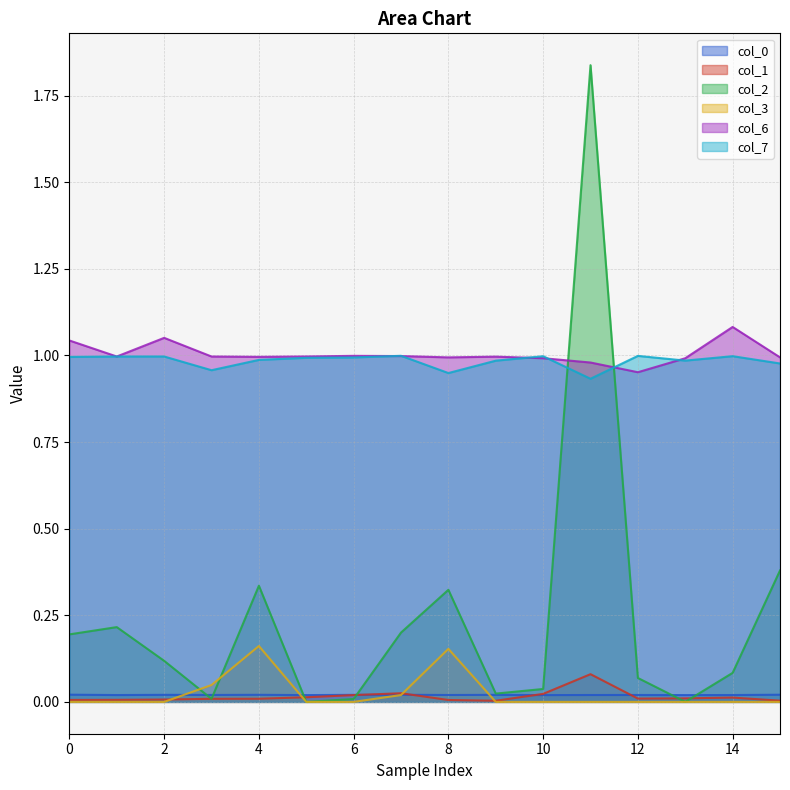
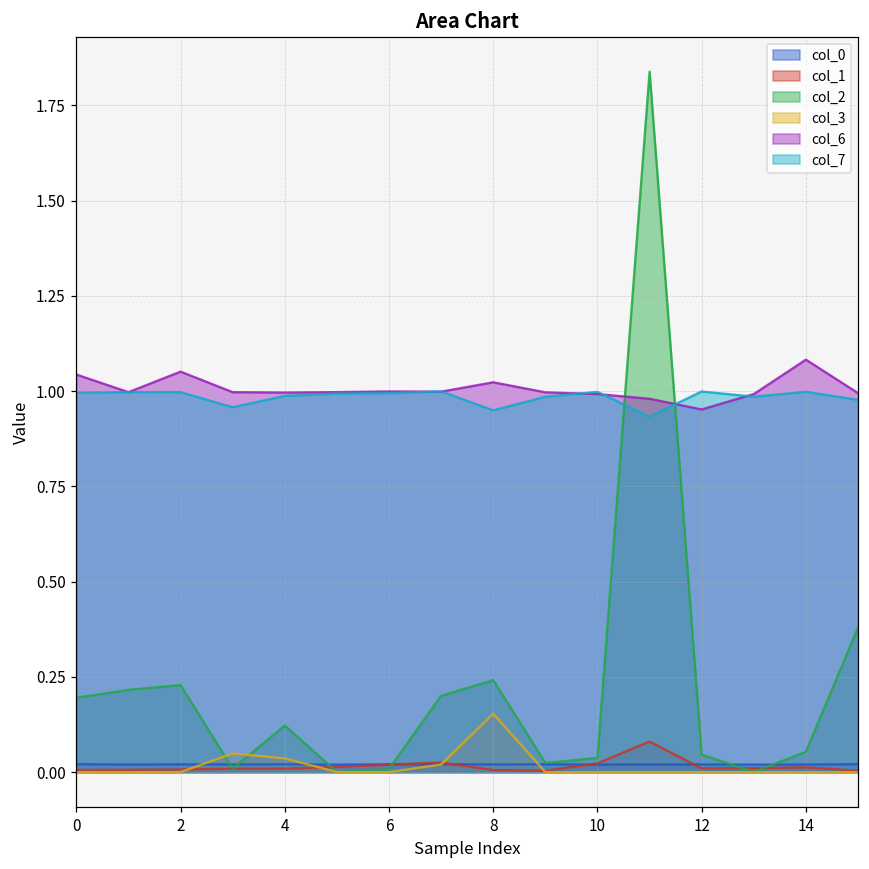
  {
    "col_1": {
      "4": 0.01,
      "8": 0.01,
      "12": 0.01,
      "14": 0.01
    },
    "col_2": {
      "0": 0.19,
-     "2": 0.12,
-     "4": 0.34,
+     "2": 0.23,
+     "4": 0.12,
      "6": 0.01,
-     "8": 0.32,
+     "8": 0.24,
      "10": 0.04,
-     "12": 0.07,
-     "14": 0.08
+     "12": 0.05,
+     "14": 0.05
    },
    "col_3": {
-     "4": 0.16,
+     "4": 0.04,
      "6": 0.00,
      "8": 0.15,
      "10": 0.00,
      "12": 0.00,
      "14": 0.00
    },
    "col_6": {
      "0": 1.04,
      "2": 1.05,
      "4": 1.00,
-     "8": 0.99,
+     "8": 1.02,
      "12": 0.95,
      "14": 1.08
    }
  }
